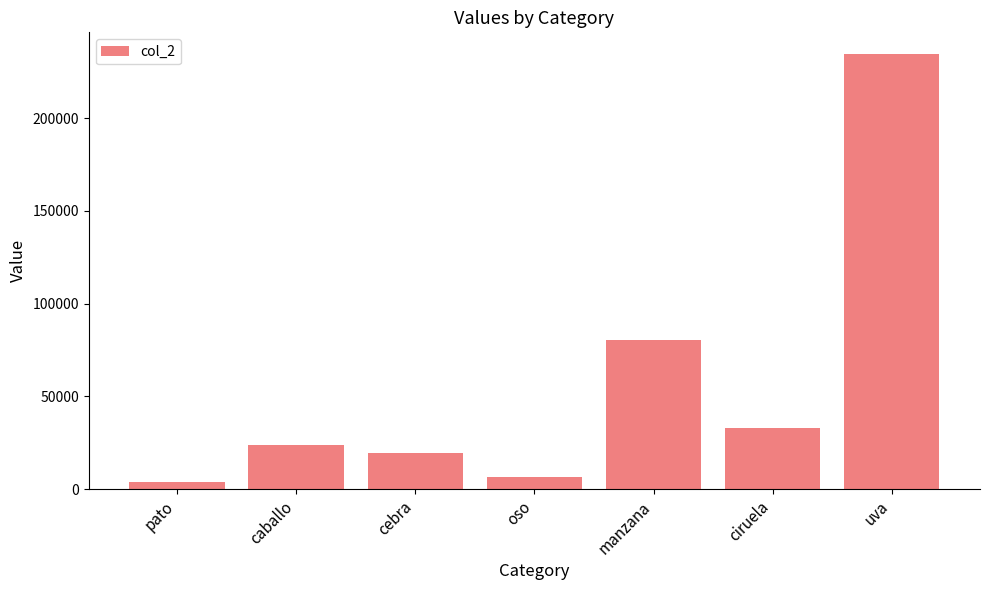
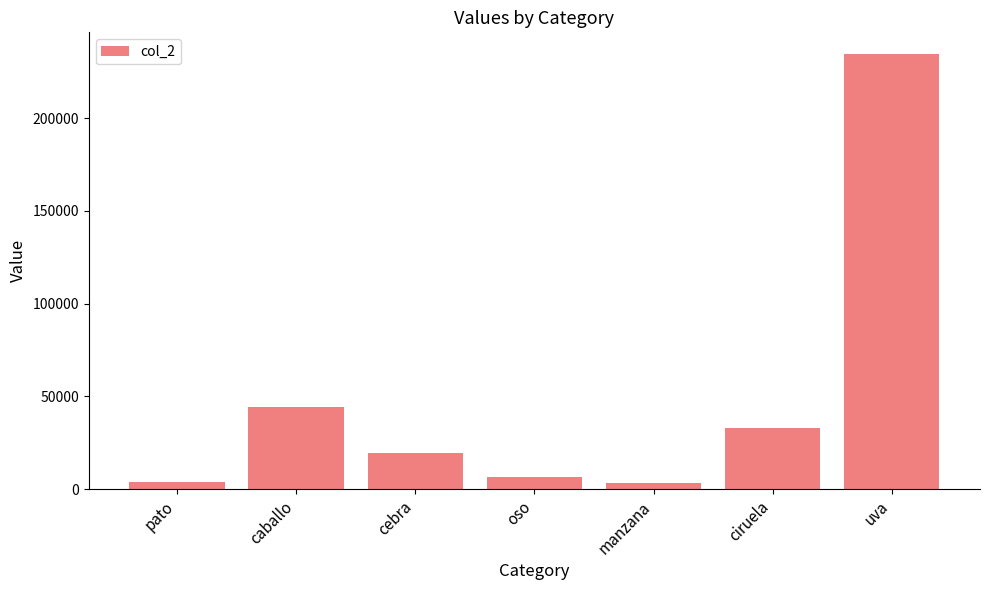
  {
    "pato": 4000,
-   "caballo": 24000,
+   "caballo": 44000,
    "cebra": 20000,
    "oso": 7000,
-   "manzana": 81000,
+   "manzana": 3000,
    "ciruela": 33000,
    "uva": 235000
  }
